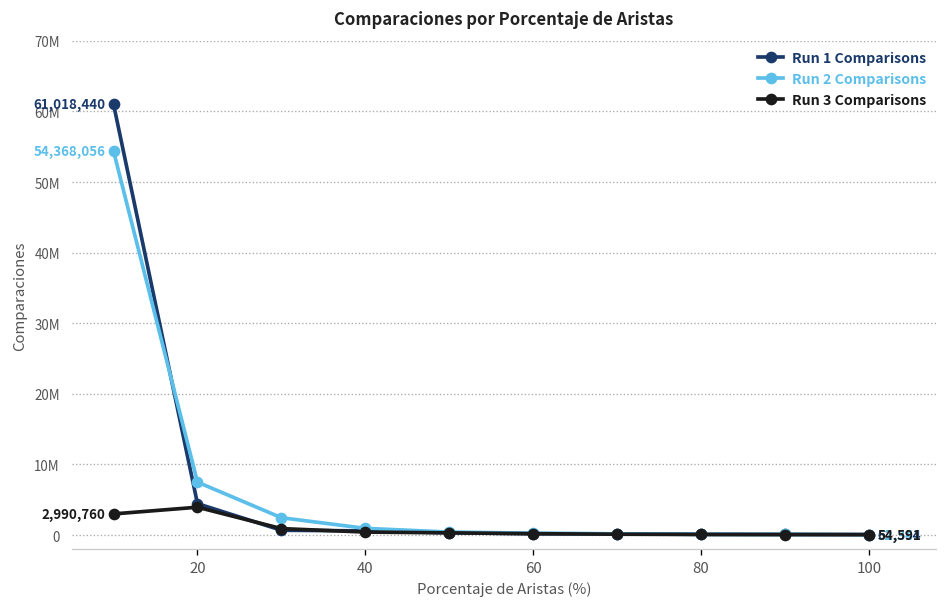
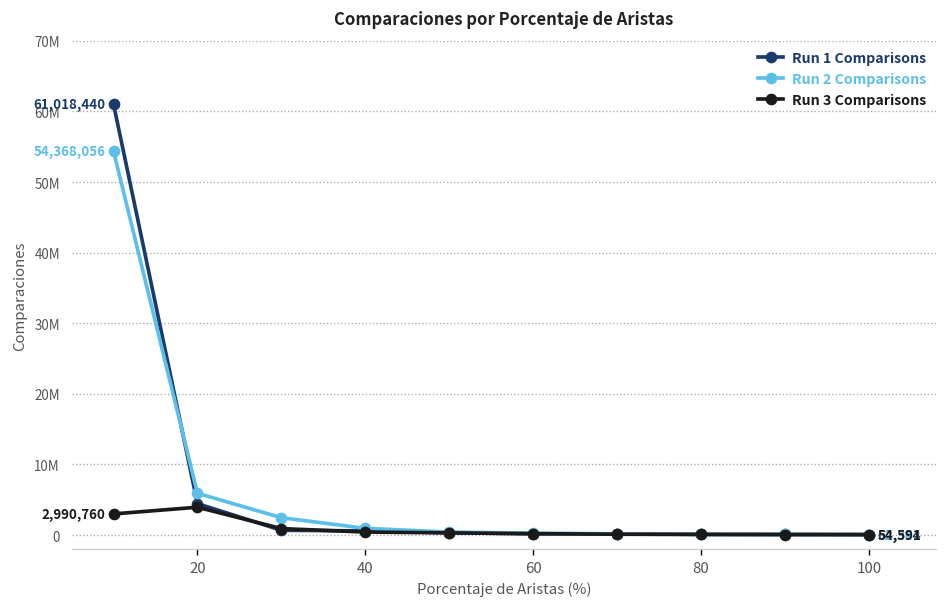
  {
    "Run 1 Comparisons": {
      "20": 4000000
    },
    "Run 2 Comparisons": {
-     "20": 7000000
+     "20": 6000000
    },
    "Run 3 Comparisons": {
      "20": 4000000
    }
  }
